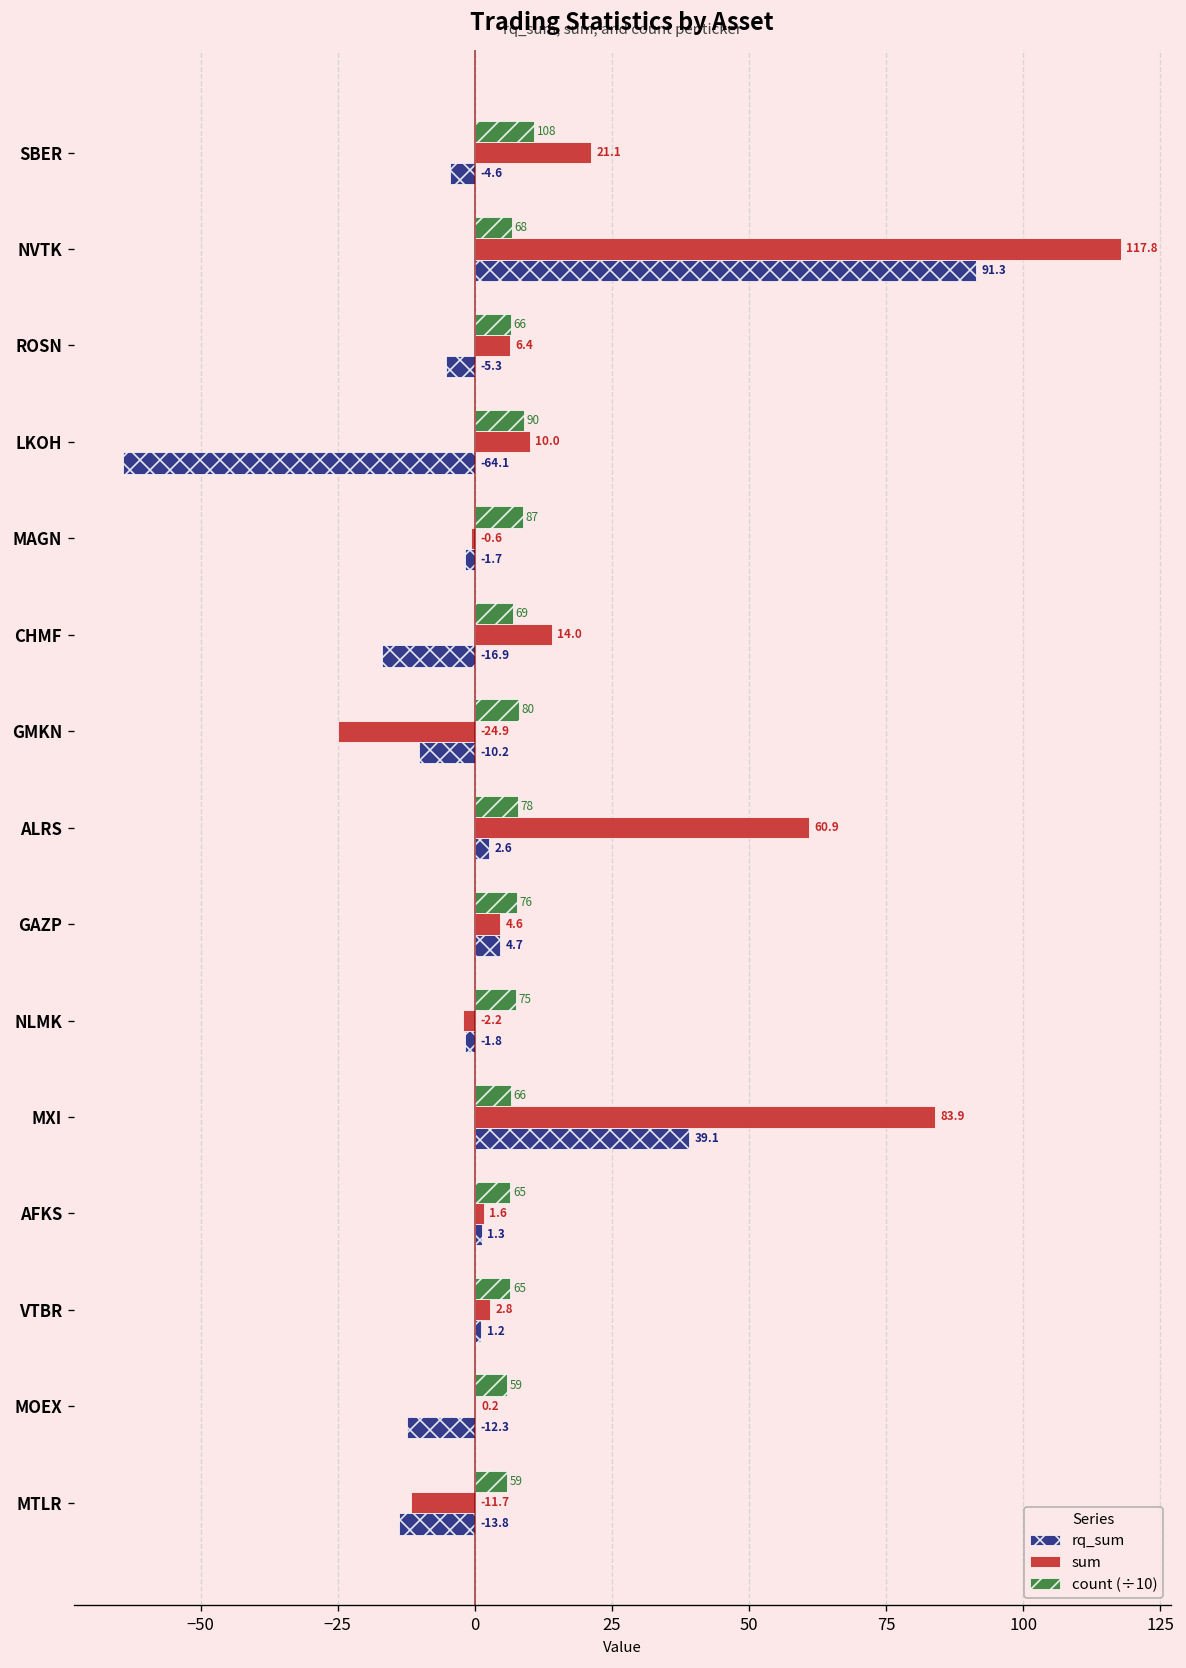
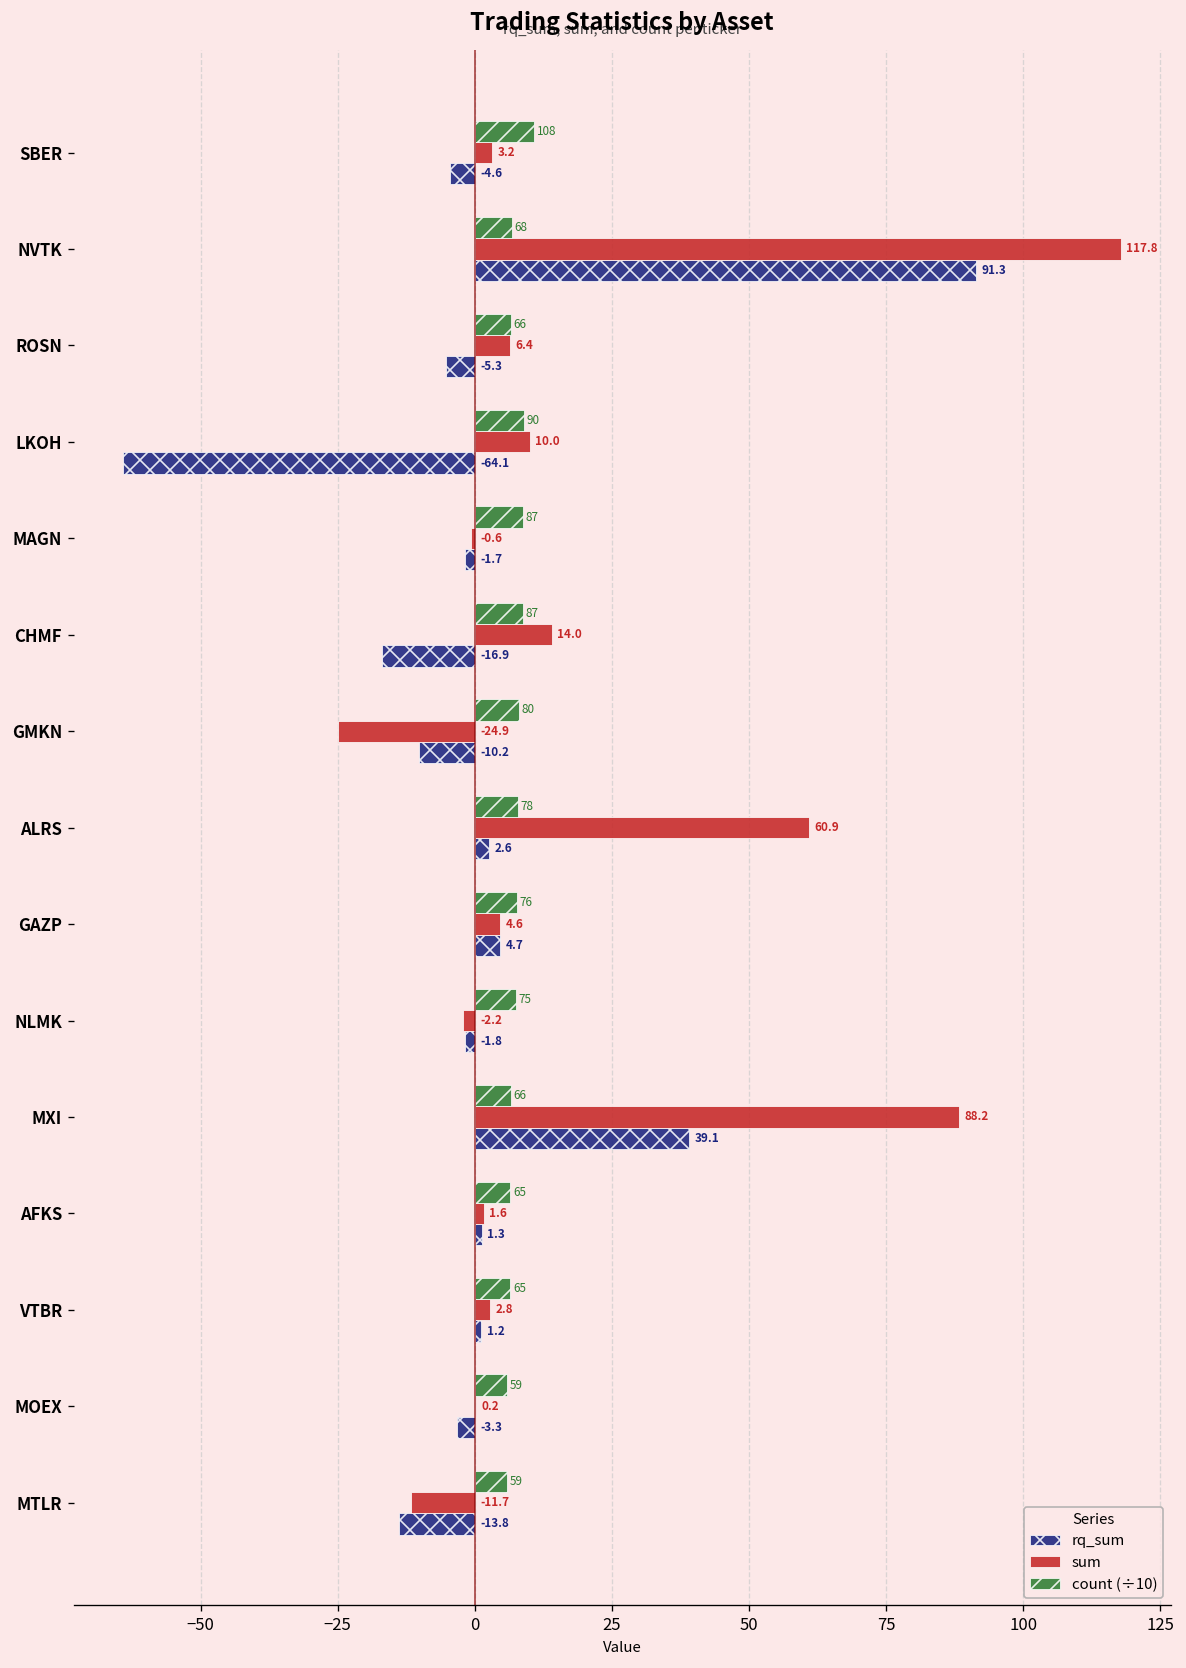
  {
    "rq_sum": {
      "NVTK": 91.3,
      "MAGN": -1.7,
      "ALRS": 2.6,
      "GAZP": 4.7,
      "NLMK": -1.8,
      "MXI": 39.1,
      "AFKS": 1.3,
      "VTBR": 1.2,
-     "MOEX": -12.3
+     "MOEX": -3.3
    },
    "sum": {
-     "SBER": 21.1,
+     "SBER": 3.2,
      "NVTK": 117.8,
      "ROSN": 6.4,
      "LKOH": 10.0,
      "MAGN": -0.6,
      "CHMF": 14.0,
      "ALRS": 60.9,
      "GAZP": 4.6,
      "NLMK": -2.2,
-     "MXI": 83.9,
+     "MXI": 88.2,
      "AFKS": 1.6,
      "VTBR": 2.8,
      "MOEX": 0.2
    },
    "count (÷10)": {
-     "CHMF": 69
+     "CHMF": 87
    }
  }
